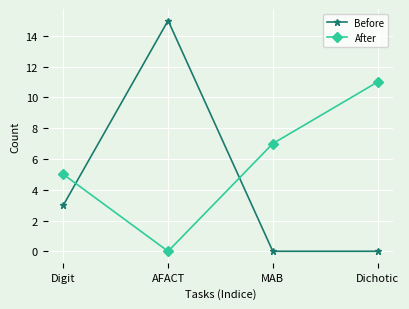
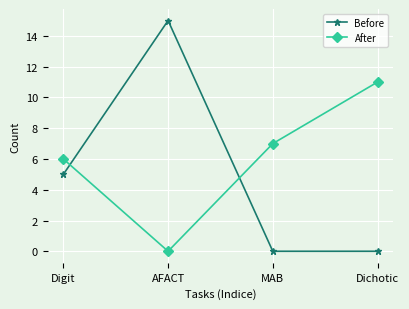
  {
    "Before": {
-     "Digit": 3,
+     "Digit": 5,
      "AFACT": 15,
      "MAB": 0,
      "Dichotic": 0
    },
    "After": {
-     "Digit": 5,
+     "Digit": 6,
      "AFACT": 0,
      "MAB": 7,
      "Dichotic": 11
    }
  }
